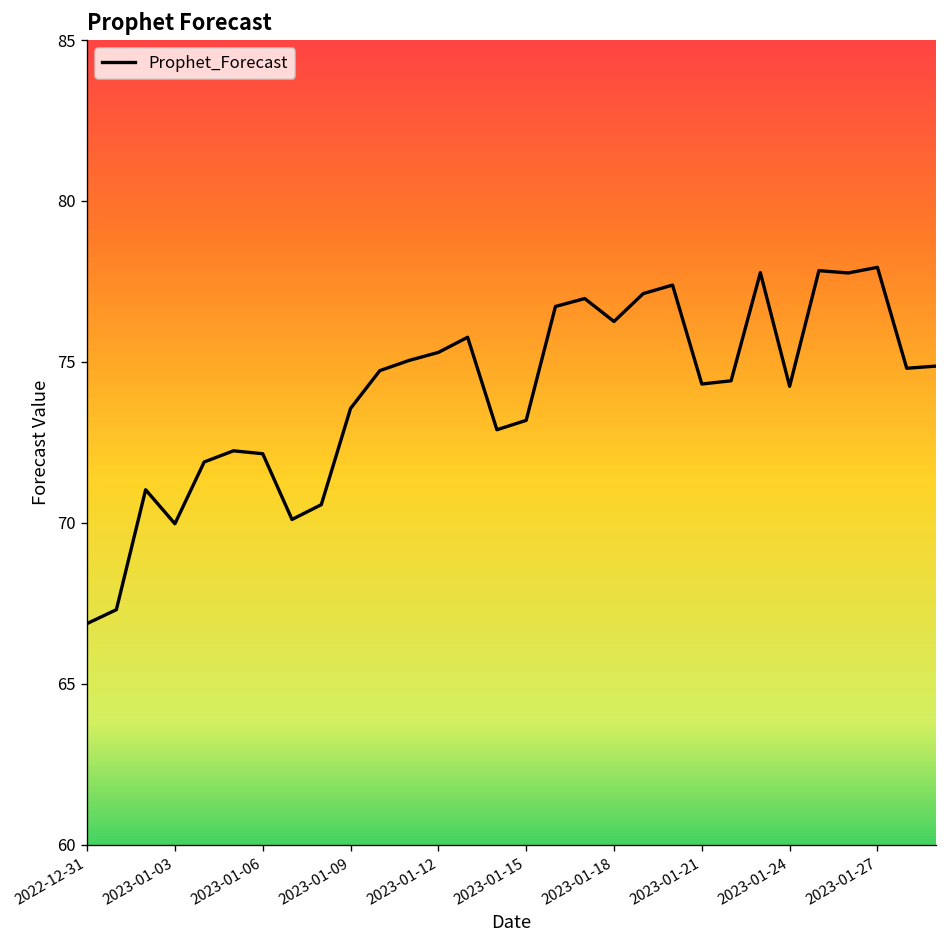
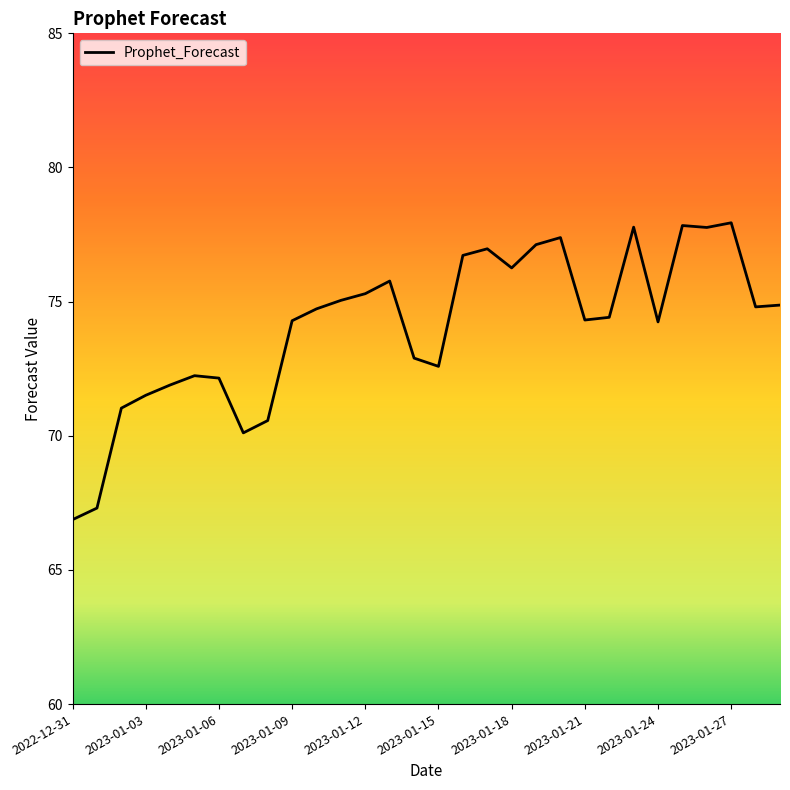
  {
    "2022-12-31": 66.9,
-   "2023-01-03": 70.0,
+   "2023-01-03": 71.5,
    "2023-01-06": 72.1,
-   "2023-01-09": 73.6,
+   "2023-01-09": 74.3,
    "2023-01-12": 75.3,
-   "2023-01-15": 73.2,
+   "2023-01-15": 72.6,
    "2023-01-18": 76.3,
    "2023-01-21": 74.3,
    "2023-01-24": 74.2,
    "2023-01-27": 77.9
  }
